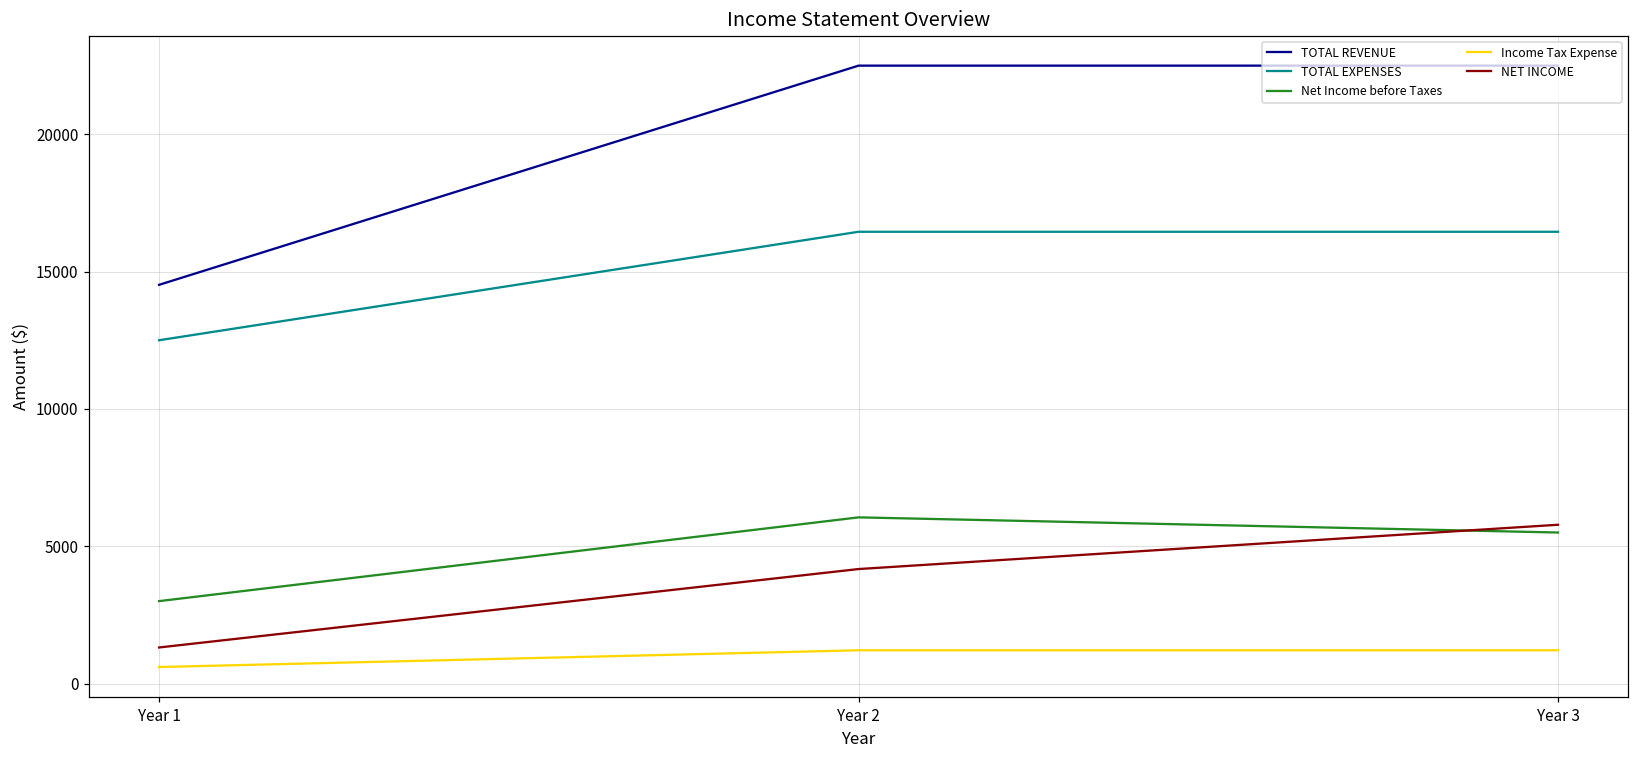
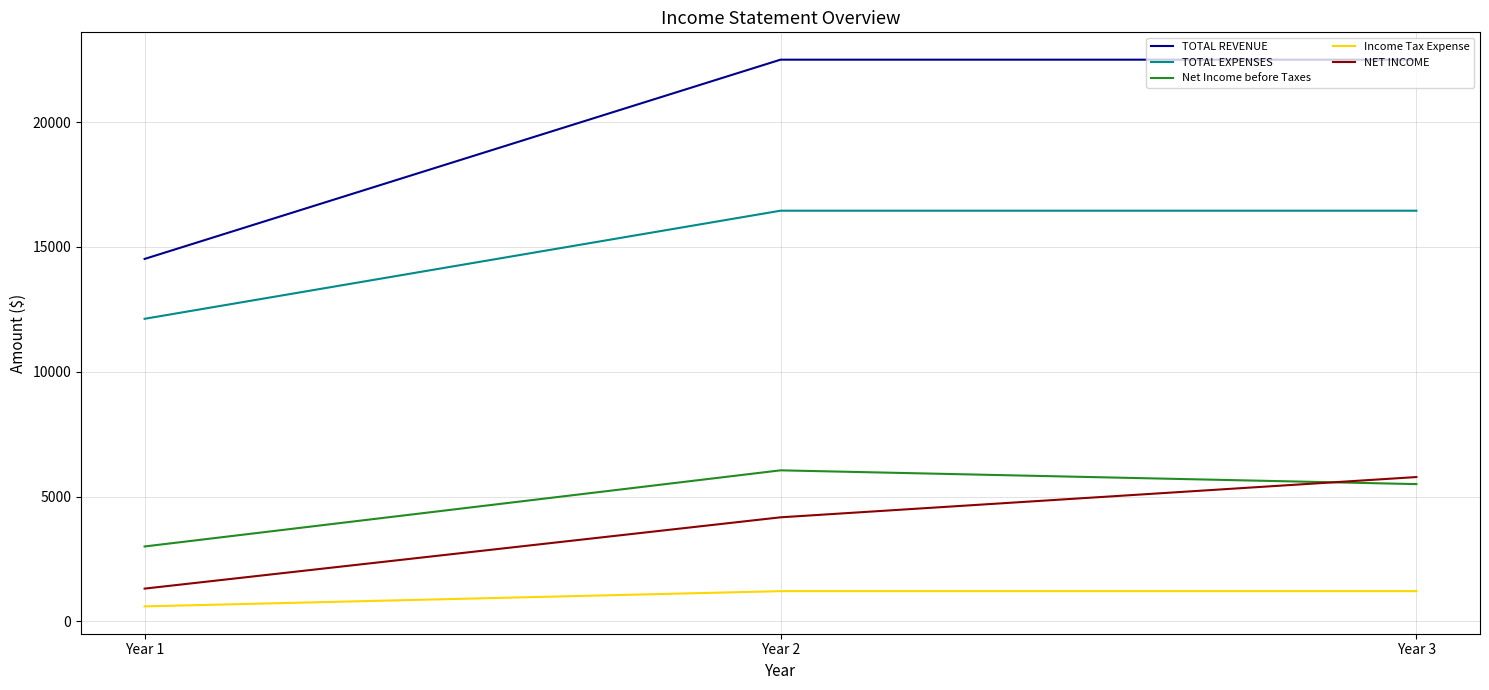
  {
    "TOTAL REVENUE": {
      "Year 1": 14500,
      "Year 2": 22500
    },
    "TOTAL EXPENSES": {
-     "Year 1": 12500,
+     "Year 1": 12100,
      "Year 2": 16500,
      "Year 3": 16500
    },
    "Net Income before Taxes": {
      "Year 1": 3000,
      "Year 2": 6100,
      "Year 3": 5500
    },
    "Income Tax Expense": {
      "Year 1": 600,
      "Year 2": 1200,
      "Year 3": 1200
    },
    "NET INCOME": {
      "Year 1": 1300,
      "Year 2": 4200,
      "Year 3": 5800
    }
  }
